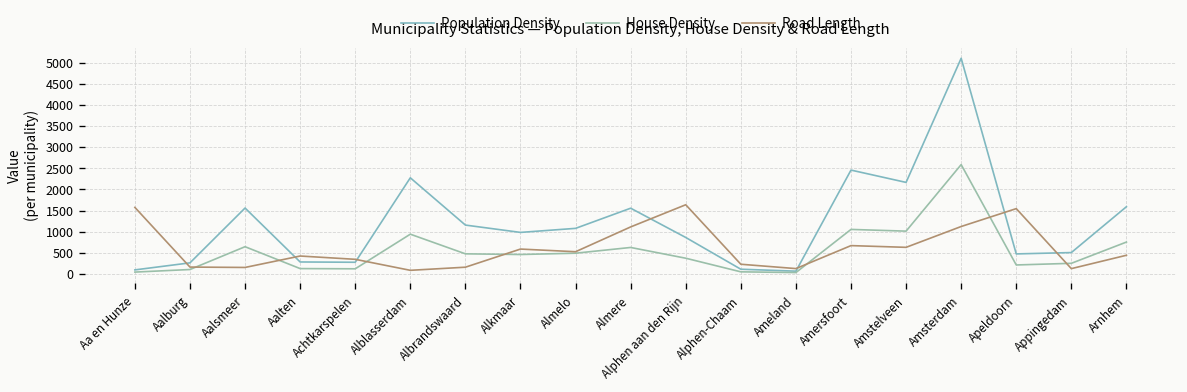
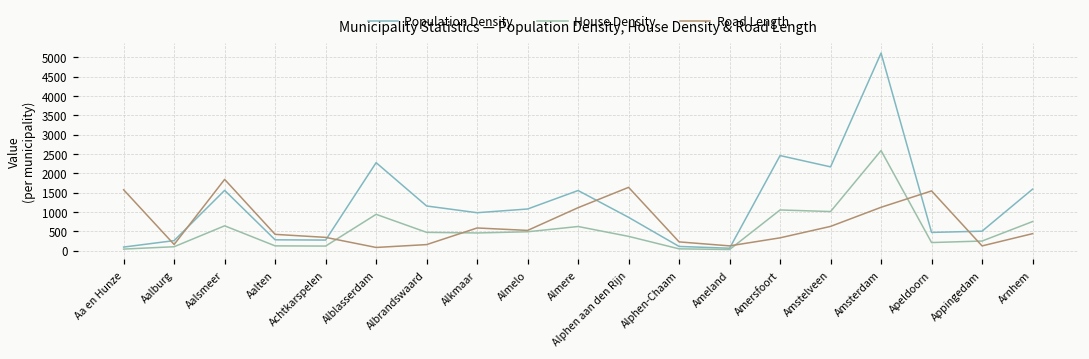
  {
    "Road Length": {
      "Aa en Hunze": 1600,
-     "Aalsmeer": 200,
+     "Aalsmeer": 1800,
      "Aalten": 400,
      "Alblasserdam": 100,
      "Albrandswaard": 200,
      "Alkmaar": 600,
      "Almere": 1100,
      "Alphen aan den Rijn": 1600,
      "Alphen-Chaam": 200,
-     "Amersfoort": 700,
+     "Amersfoort": 300,
      "Amstelveen": 600,
      "Amsterdam": 1100,
      "Apeldoorn": 1500,
      "Appingedam": 100,
      "Arnhem": 400
    }
  }
